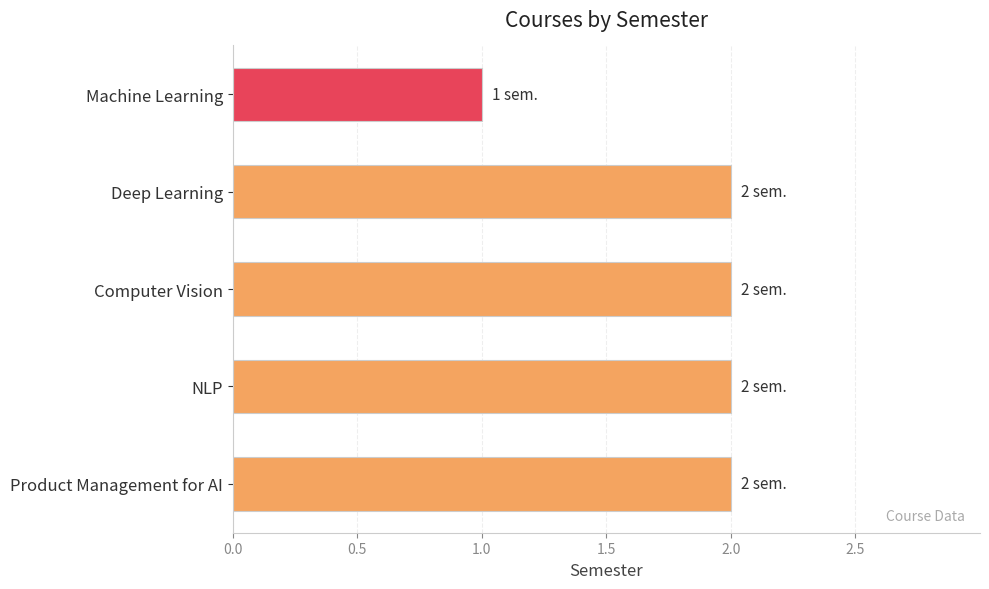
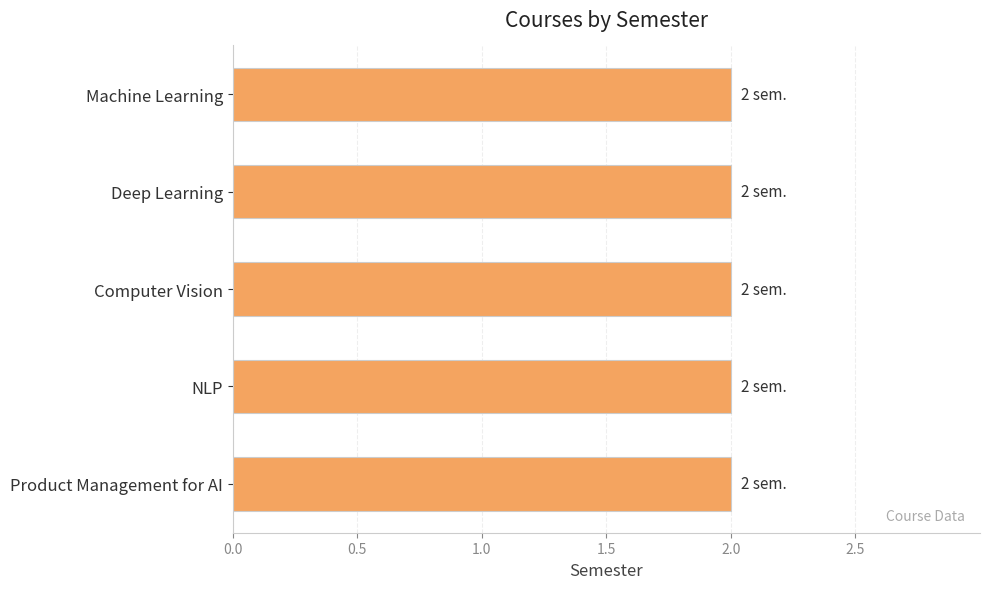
  {
-   "Machine Learning": 1,
+   "Machine Learning": 2,
    "Deep Learning": 2,
    "Computer Vision": 2,
    "NLP": 2,
    "Product Management for AI": 2
  }
